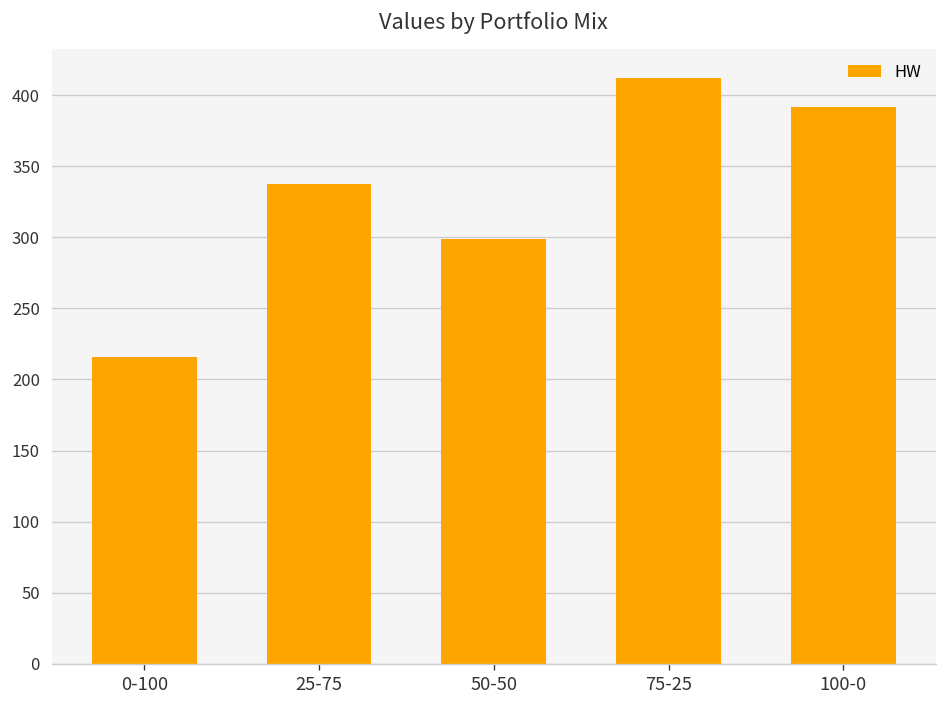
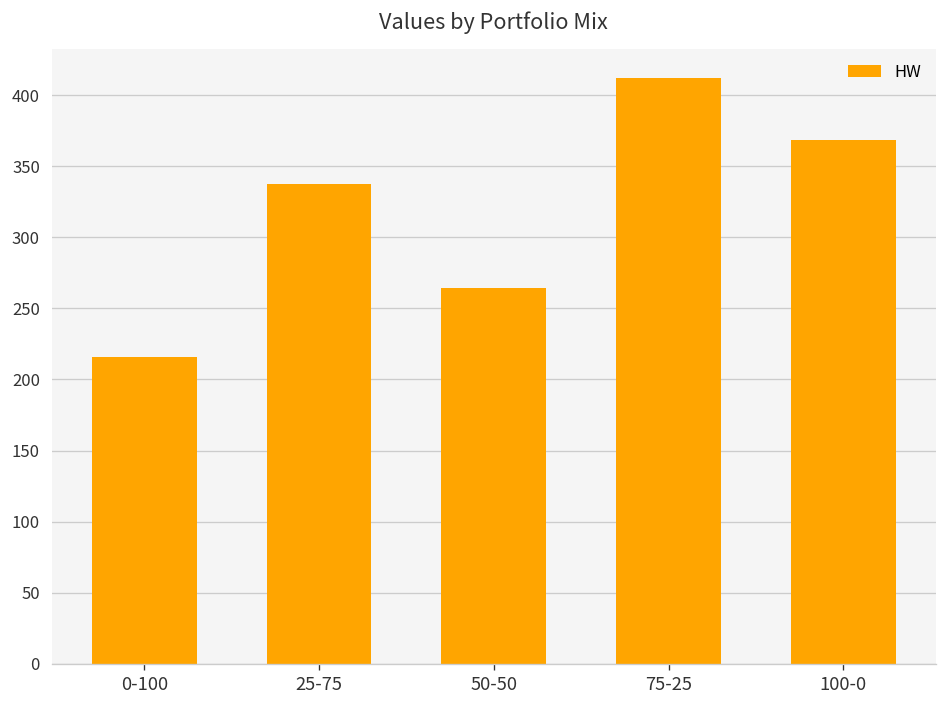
  {
    "0-100": 216,
    "25-75": 337,
-   "50-50": 299,
+   "50-50": 264,
    "75-25": 412,
-   "100-0": 392
+   "100-0": 368
  }
